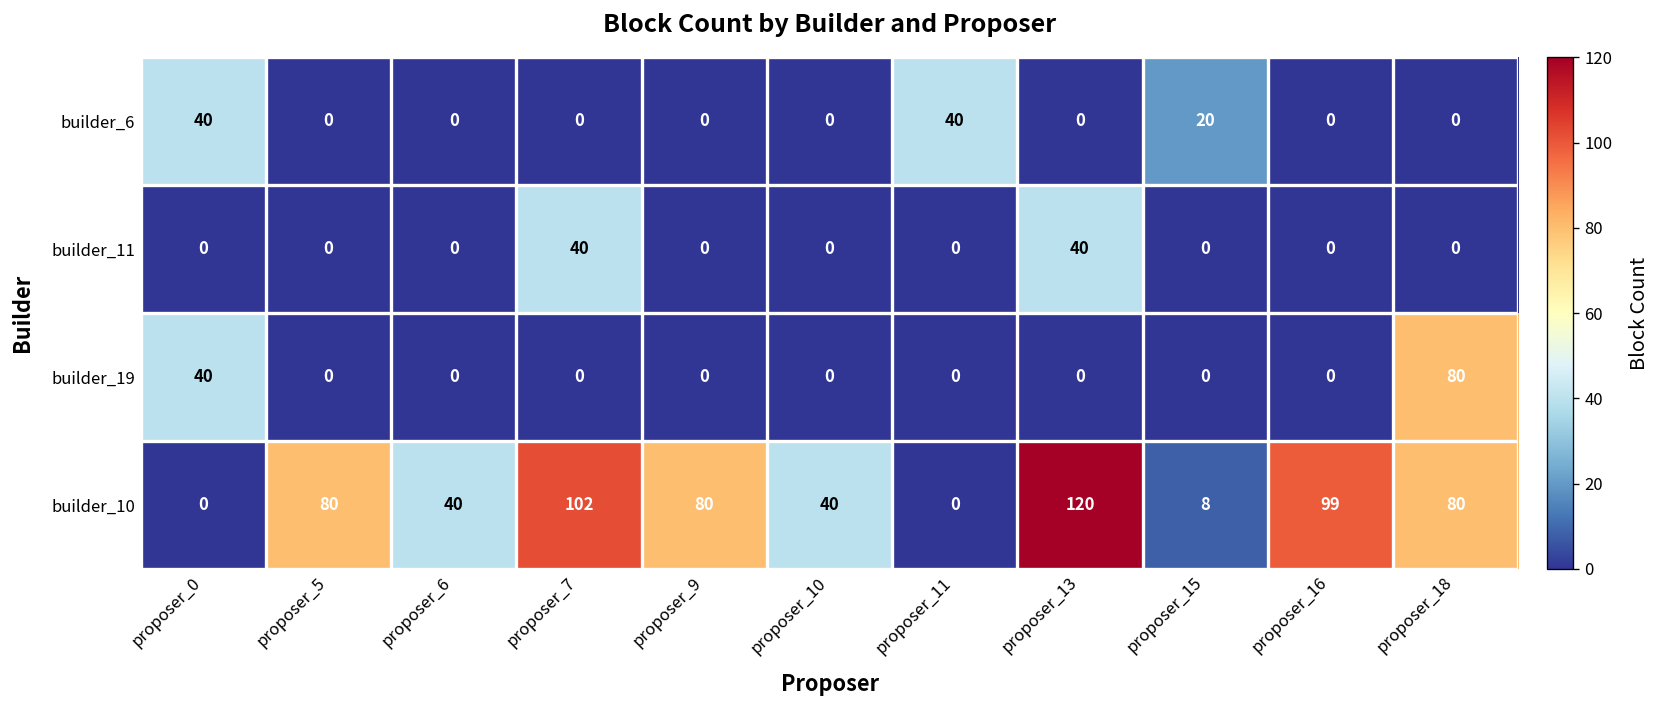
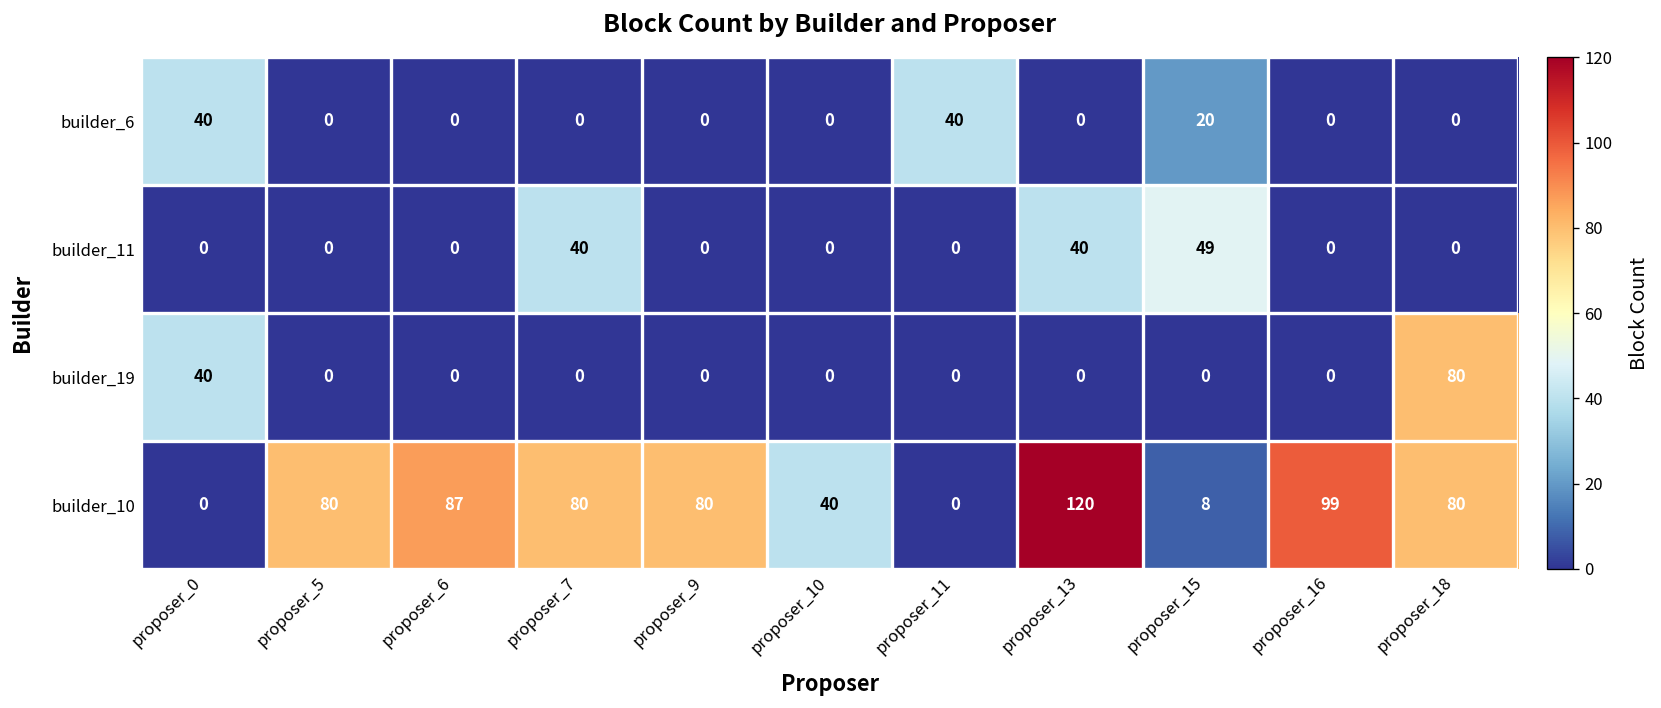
  {
    "builder_6": {
      "proposer_0": 40,
      "proposer_5": 0,
      "proposer_6": 0,
      "proposer_7": 0,
      "proposer_9": 0,
      "proposer_10": 0,
      "proposer_11": 40,
      "proposer_13": 0,
      "proposer_15": 20,
      "proposer_16": 0,
      "proposer_18": 0
    },
    "builder_11": {
      "proposer_0": 0,
      "proposer_5": 0,
      "proposer_6": 0,
      "proposer_7": 40,
      "proposer_9": 0,
      "proposer_10": 0,
      "proposer_11": 0,
      "proposer_13": 40,
-     "proposer_15": 0,
+     "proposer_15": 49,
      "proposer_16": 0,
      "proposer_18": 0
    },
    "builder_19": {
      "proposer_0": 40,
      "proposer_5": 0,
      "proposer_6": 0,
      "proposer_7": 0,
      "proposer_9": 0,
      "proposer_10": 0,
      "proposer_11": 0,
      "proposer_13": 0,
      "proposer_15": 0,
      "proposer_16": 0,
      "proposer_18": 80
    },
    "builder_10": {
      "proposer_0": 0,
      "proposer_5": 80,
-     "proposer_6": 40,
-     "proposer_7": 102,
+     "proposer_6": 87,
+     "proposer_7": 80,
      "proposer_9": 80,
      "proposer_10": 40,
      "proposer_11": 0,
      "proposer_13": 120,
      "proposer_15": 8,
      "proposer_16": 99,
      "proposer_18": 80
    }
  }
